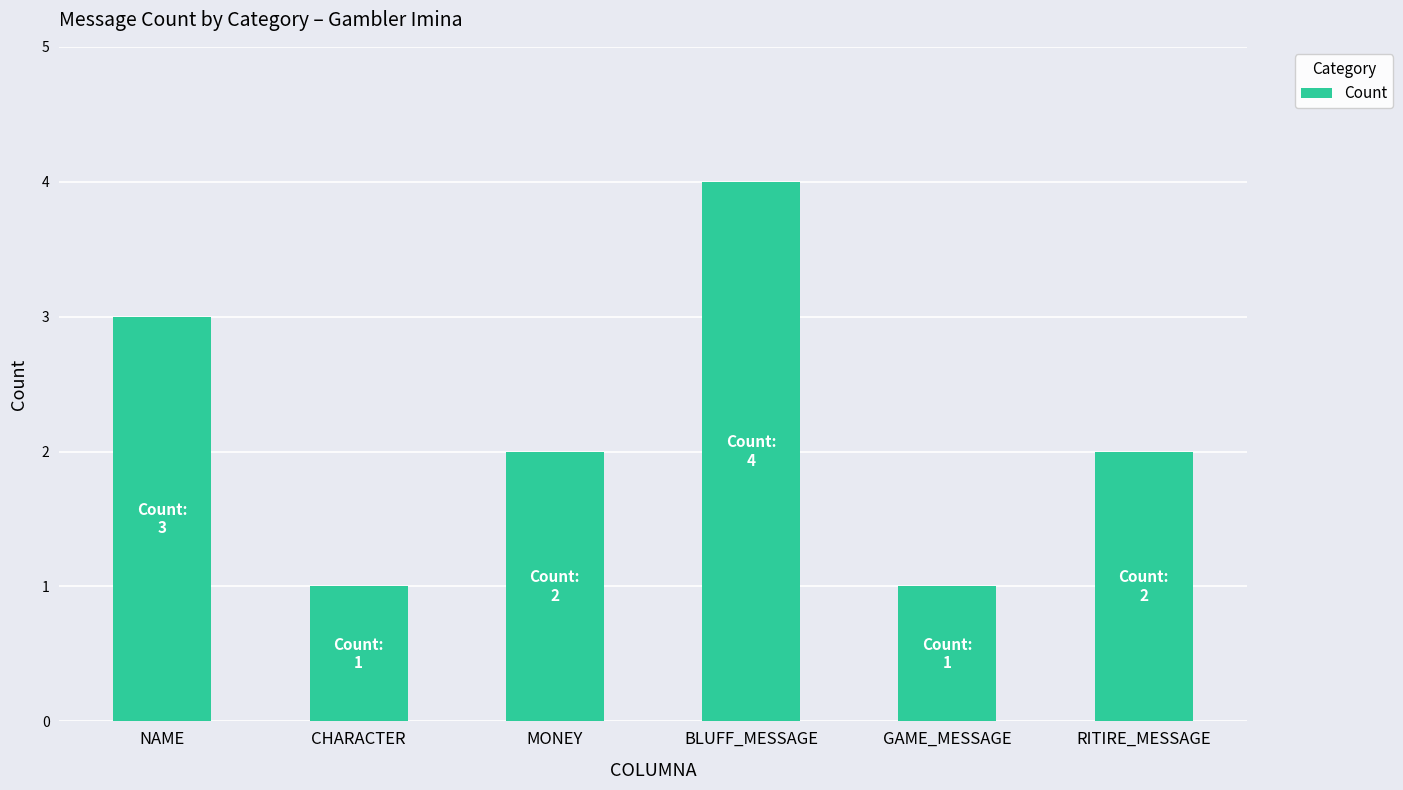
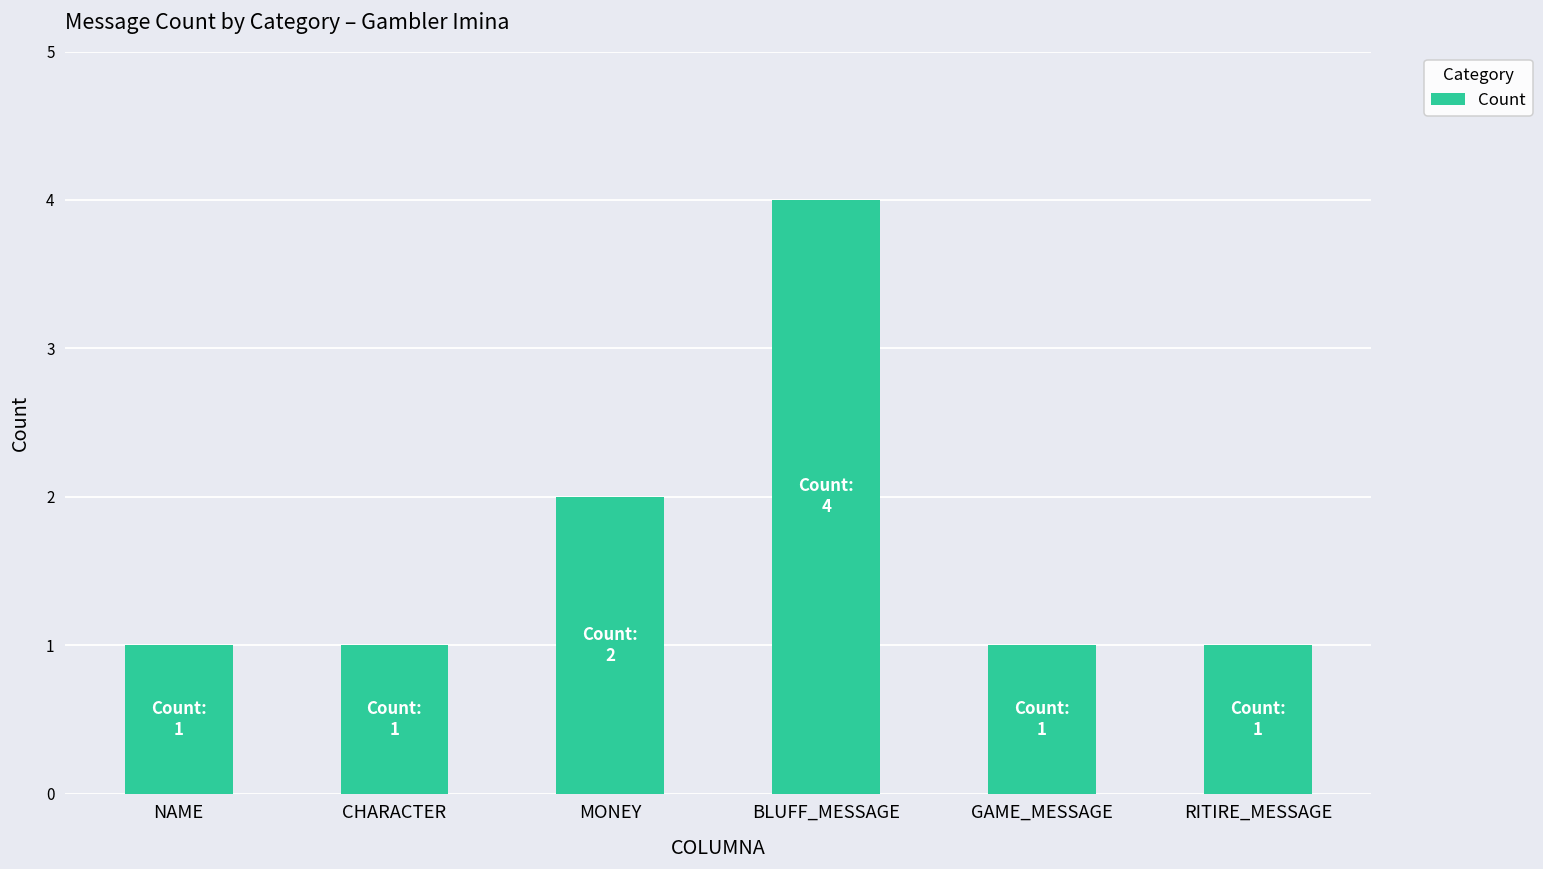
  {
-   "NAME": 3,
+   "NAME": 1,
    "CHARACTER": 1,
    "MONEY": 2,
    "BLUFF_MESSAGE": 4,
    "GAME_MESSAGE": 1,
-   "RITIRE_MESSAGE": 2
+   "RITIRE_MESSAGE": 1
  }
